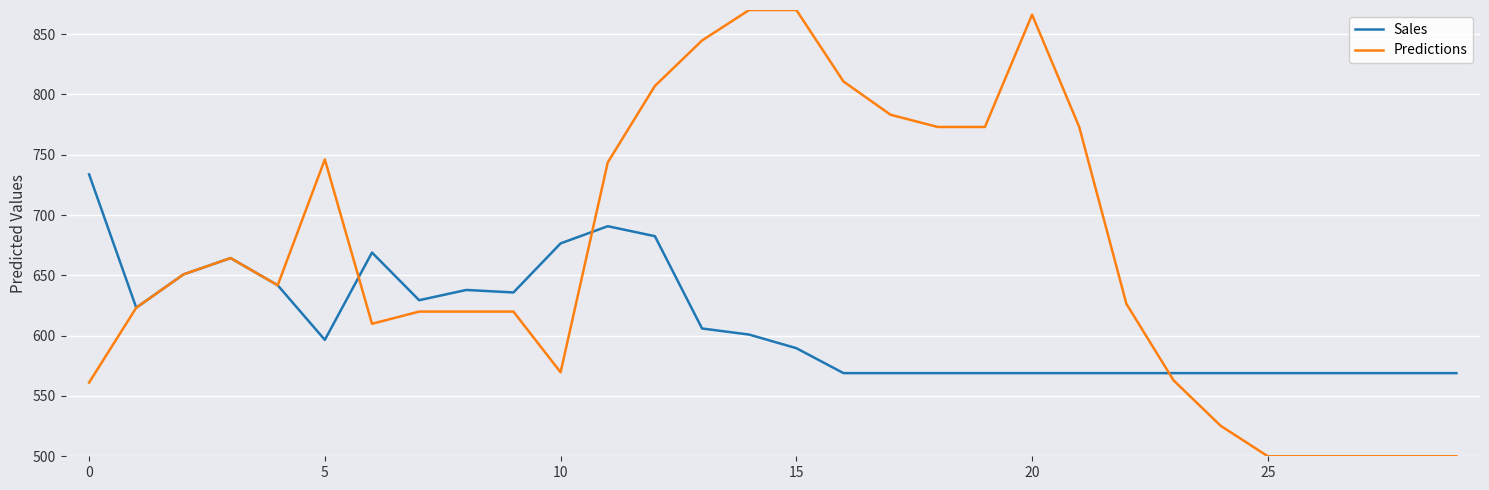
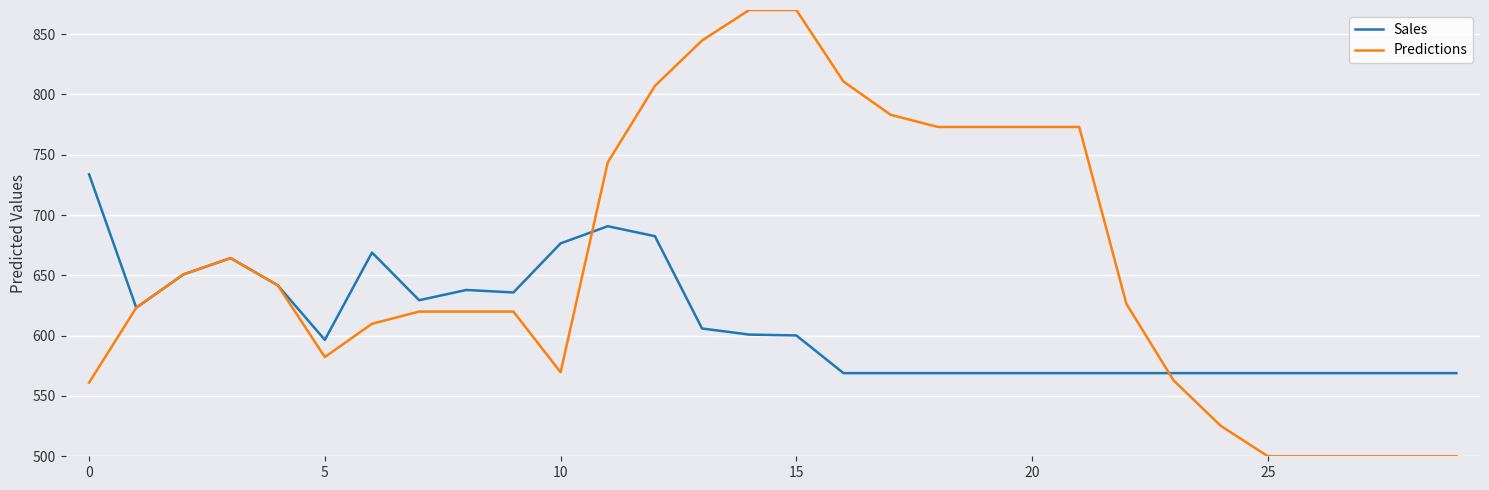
  {
    "Sales": {
      "0": 734,
      "5": 597,
      "10": 676,
-     "15": 590,
+     "15": 600,
      "20": 569,
      "25": 569
    },
    "Predictions": {
      "0": 561,
-     "5": 746,
+     "5": 582,
      "10": 570,
      "15": 870,
-     "20": 866,
+     "20": 773,
      "25": 500
    }
  }
